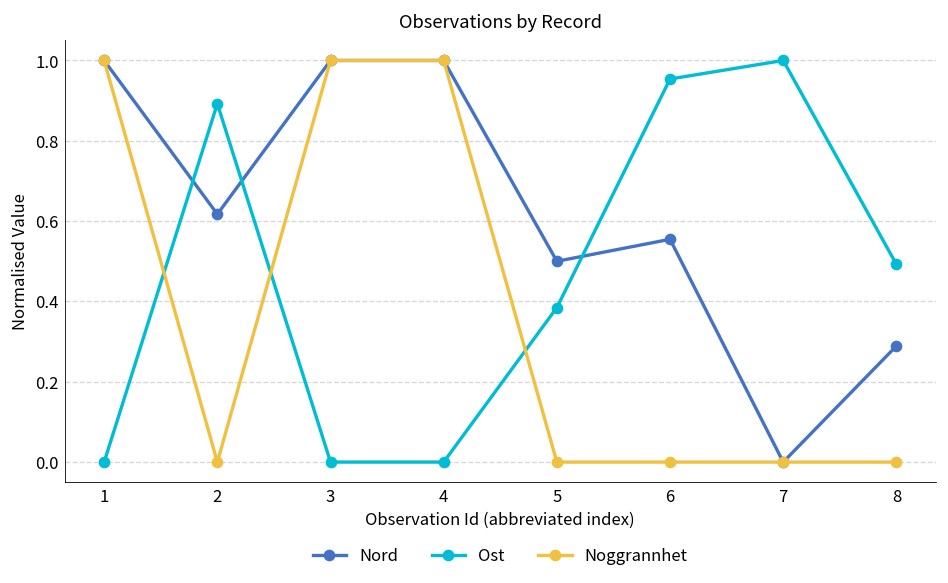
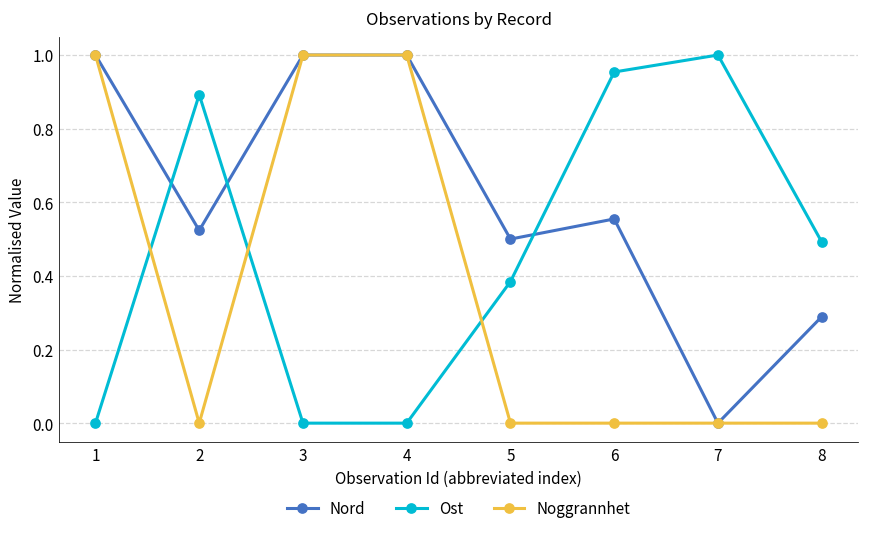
  {
    "Nord": {
-     "2": 0.62,
+     "2": 0.52,
      "5": 0.50,
      "6": 0.55,
      "8": 0.29
    },
    "Ost": {
      "1": 0.00,
      "2": 0.89,
      "3": 0.00,
      "4": 0.00,
      "5": 0.38,
      "6": 0.95,
      "7": 1.00,
      "8": 0.49
    },
    "Noggrannhet": {
      "2": 0.00,
      "5": 0.00,
      "6": 0.00,
      "8": 0.00
    }
  }
